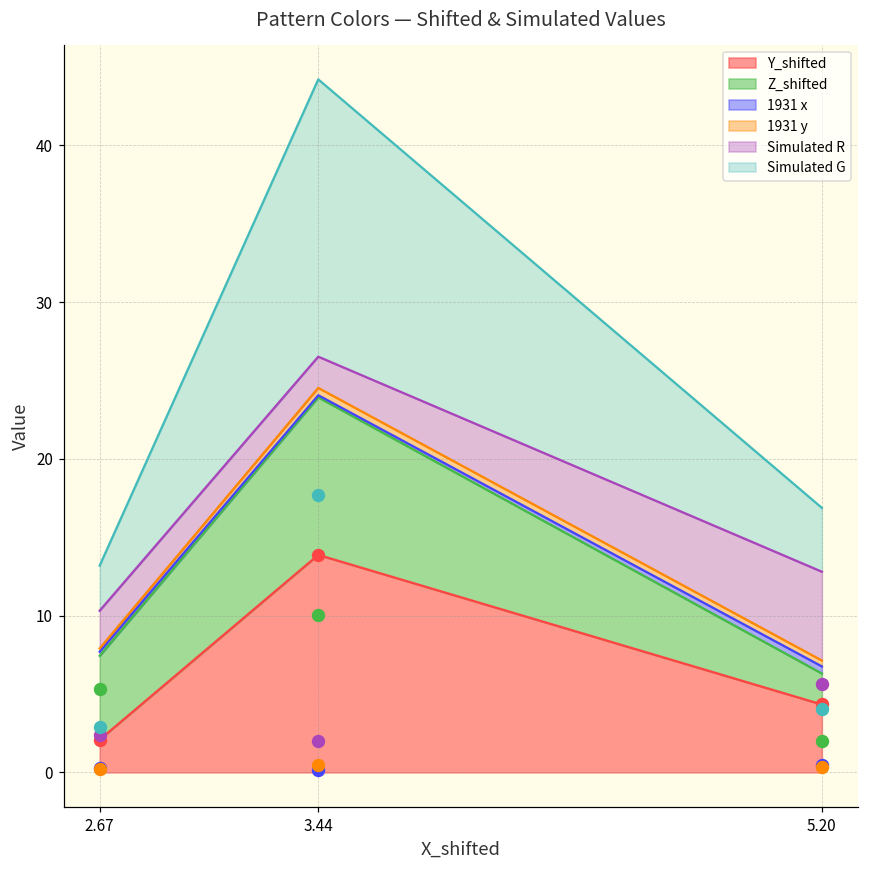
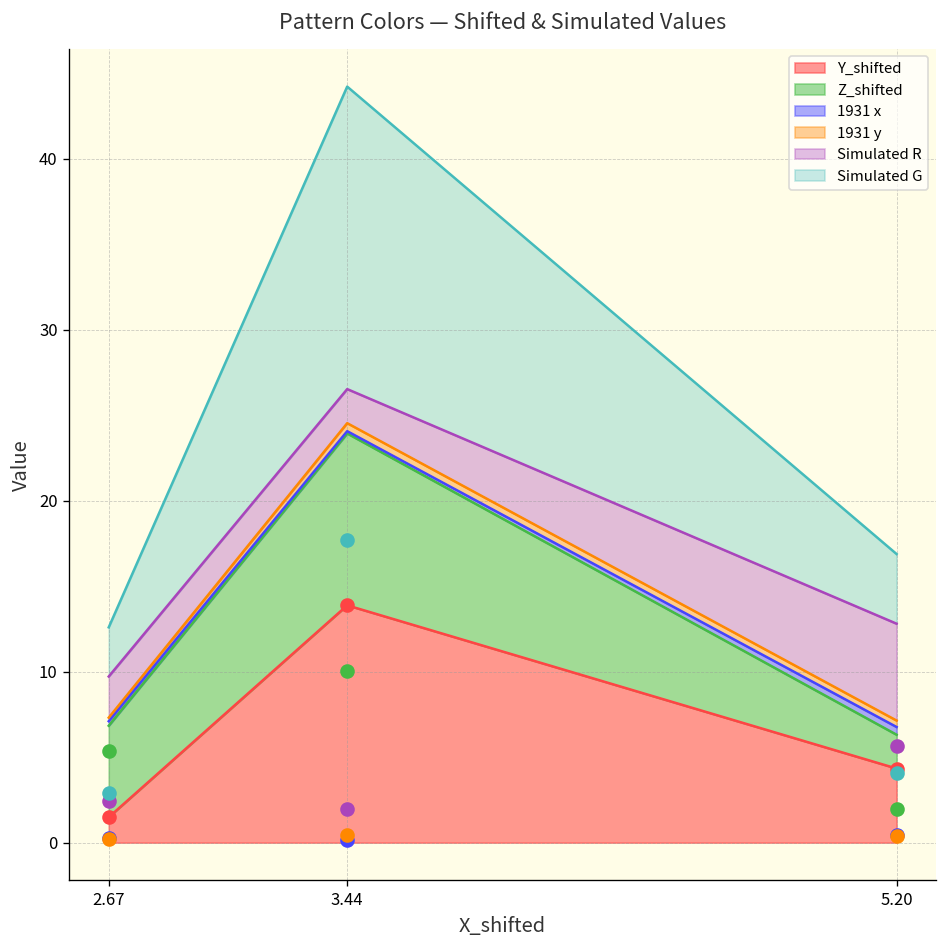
  {
    "Y_shifted": {
-     "2.67": 2.1,
+     "2.67": 1.5,
      "3.44": 13.9,
      "5.20": 4.3
    }
  }
